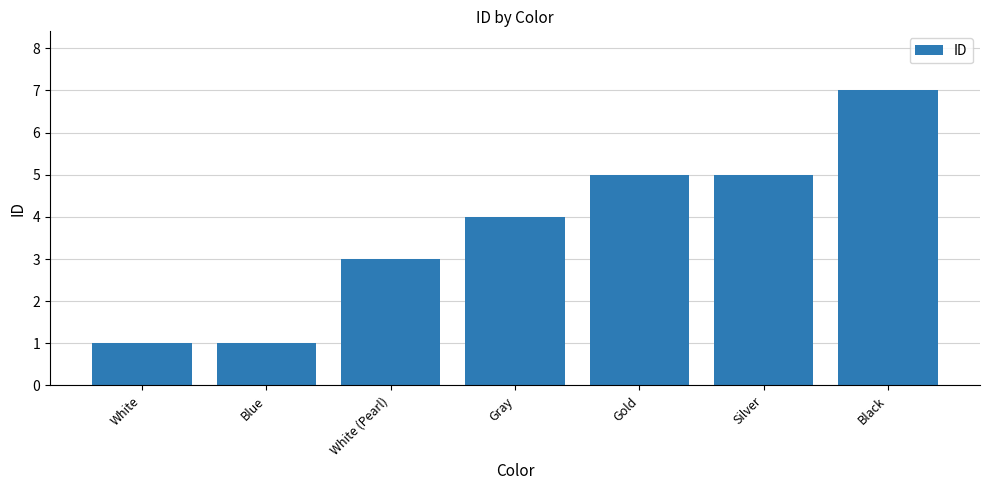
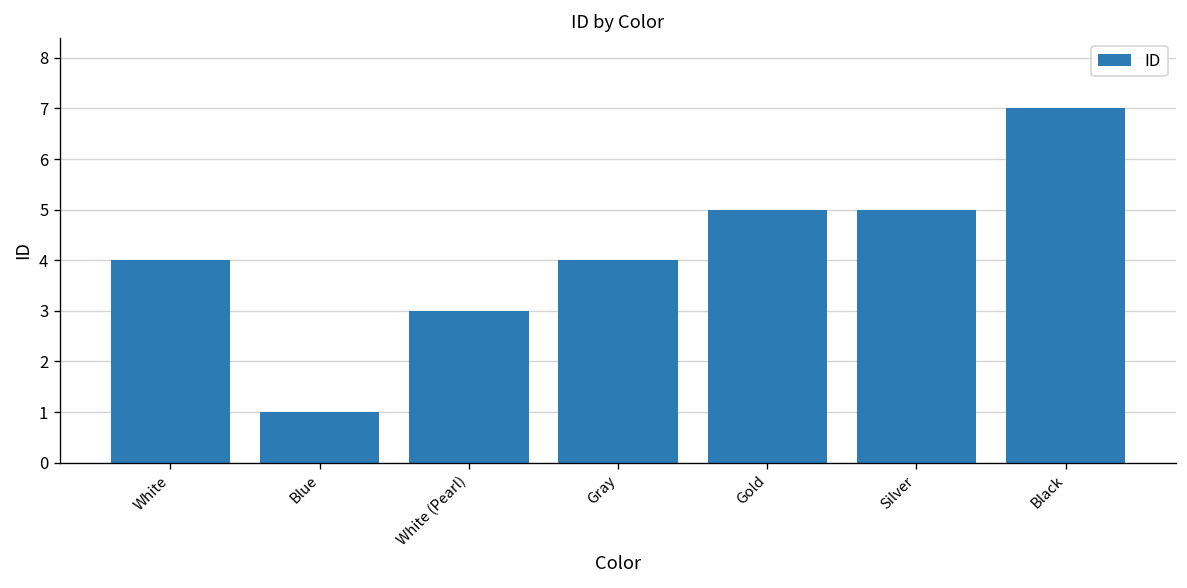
  {
-   "White": 1,
+   "White": 4,
    "Blue": 1,
    "White (Pearl)": 3,
    "Gray": 4,
    "Gold": 5,
    "Silver": 5,
    "Black": 7
  }
